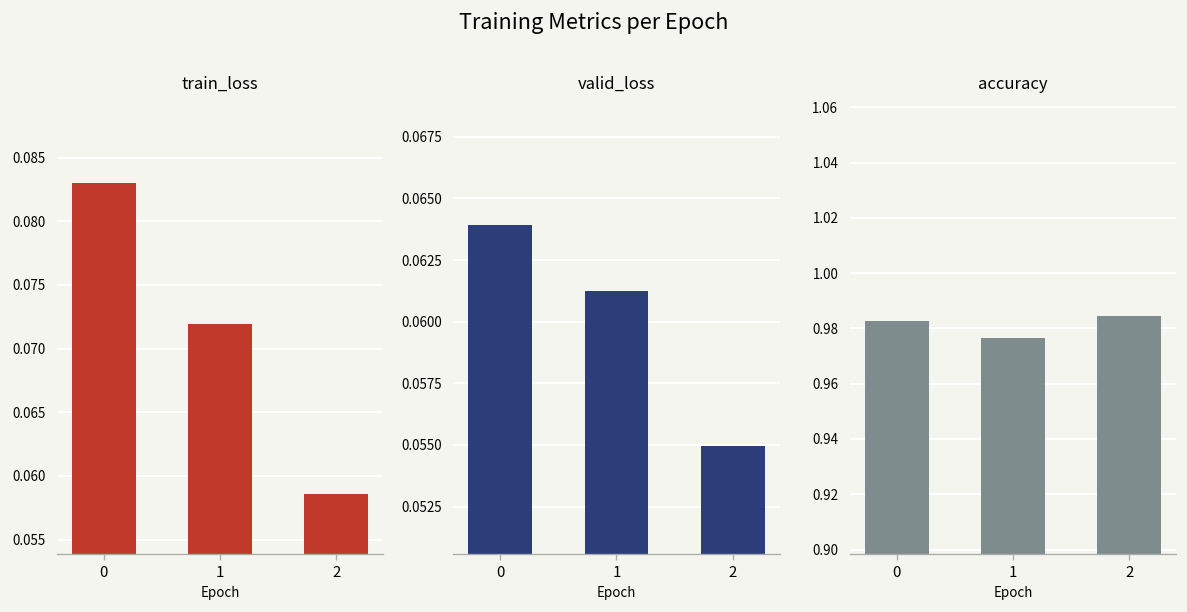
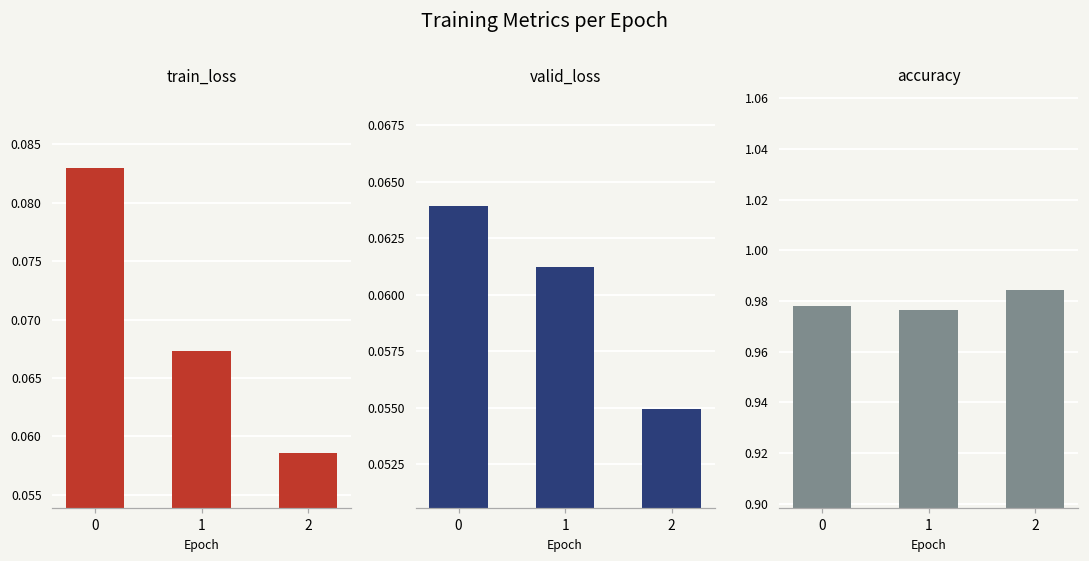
  {
    "train_loss": {
      "0": 0.0830,
-     "1": 0.0719,
+     "1": 0.0673,
      "2": 0.0586
    },
    "valid_loss": {
      "0": 0.0639,
      "1": 0.0612,
      "2": 0.0550
    },
    "accuracy": {
-     "0": 0.983,
+     "0": 0.978,
      "1": 0.976,
      "2": 0.984
    }
  }
